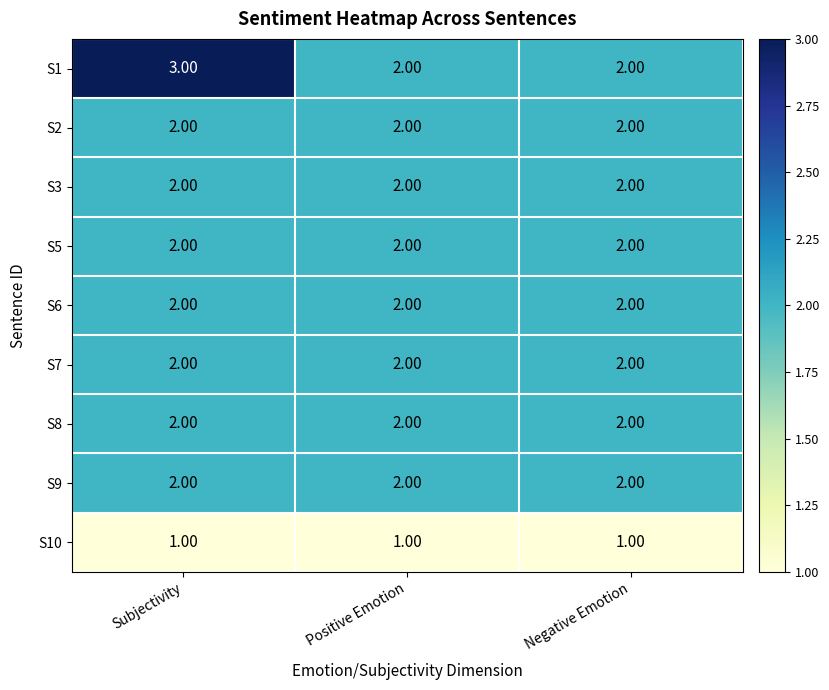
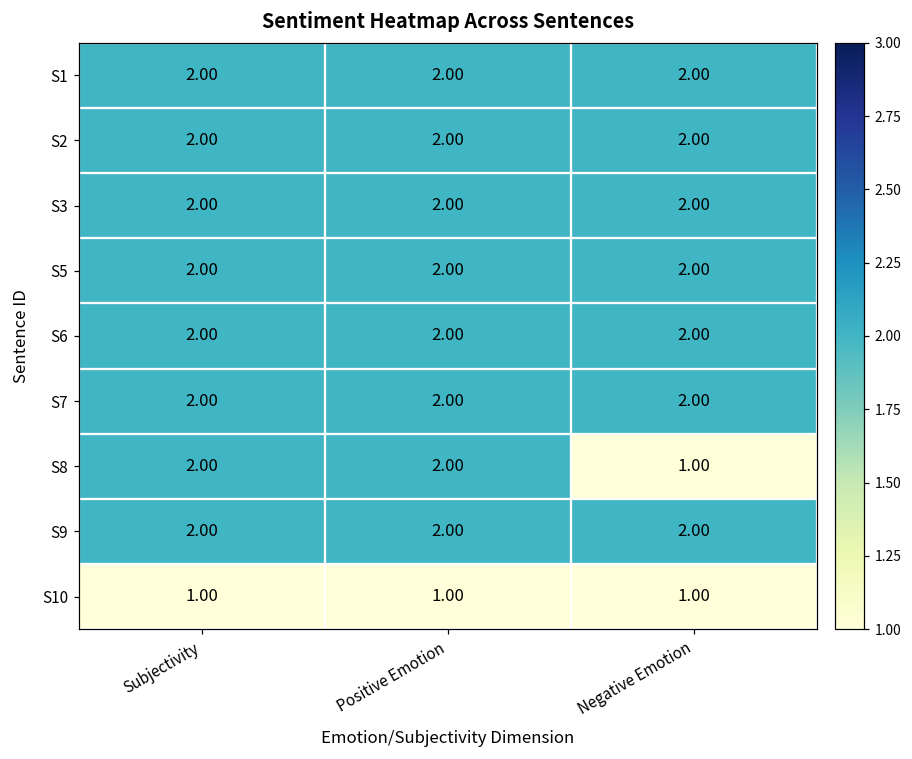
  {
    "S1": {
-     "Subjectivity": 3.00,
+     "Subjectivity": 2.00,
      "Positive Emotion": 2.00,
      "Negative Emotion": 2.00
    },
    "S2": {
      "Subjectivity": 2.00,
      "Positive Emotion": 2.00,
      "Negative Emotion": 2.00
    },
    "S3": {
      "Subjectivity": 2.00,
      "Positive Emotion": 2.00,
      "Negative Emotion": 2.00
    },
    "S5": {
      "Subjectivity": 2.00,
      "Positive Emotion": 2.00,
      "Negative Emotion": 2.00
    },
    "S6": {
      "Subjectivity": 2.00,
      "Positive Emotion": 2.00,
      "Negative Emotion": 2.00
    },
    "S7": {
      "Subjectivity": 2.00,
      "Positive Emotion": 2.00,
      "Negative Emotion": 2.00
    },
    "S8": {
      "Subjectivity": 2.00,
      "Positive Emotion": 2.00,
-     "Negative Emotion": 2.00
+     "Negative Emotion": 1.00
    },
    "S9": {
      "Subjectivity": 2.00,
      "Positive Emotion": 2.00,
      "Negative Emotion": 2.00
    },
    "S10": {
      "Subjectivity": 1.00,
      "Positive Emotion": 1.00,
      "Negative Emotion": 1.00
    }
  }
